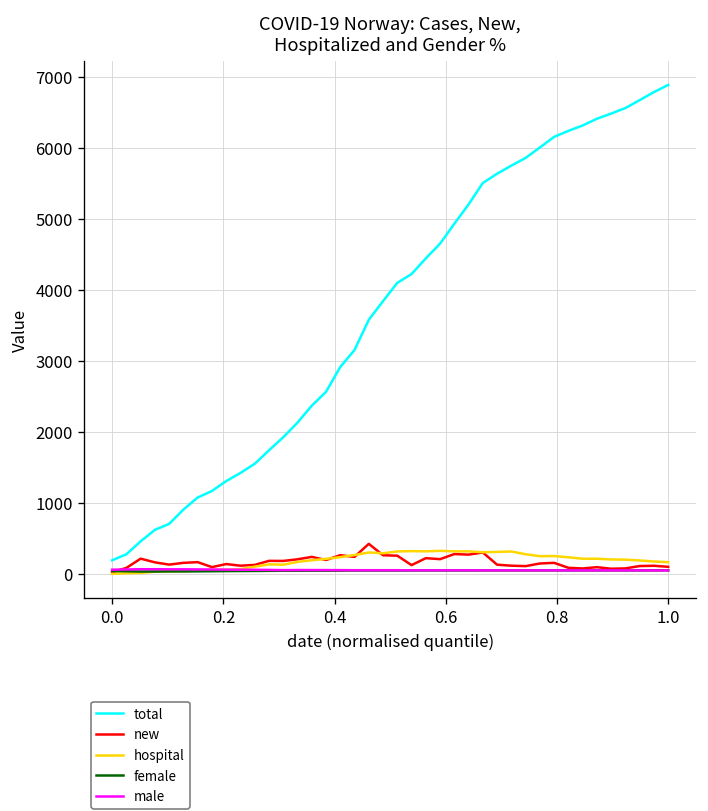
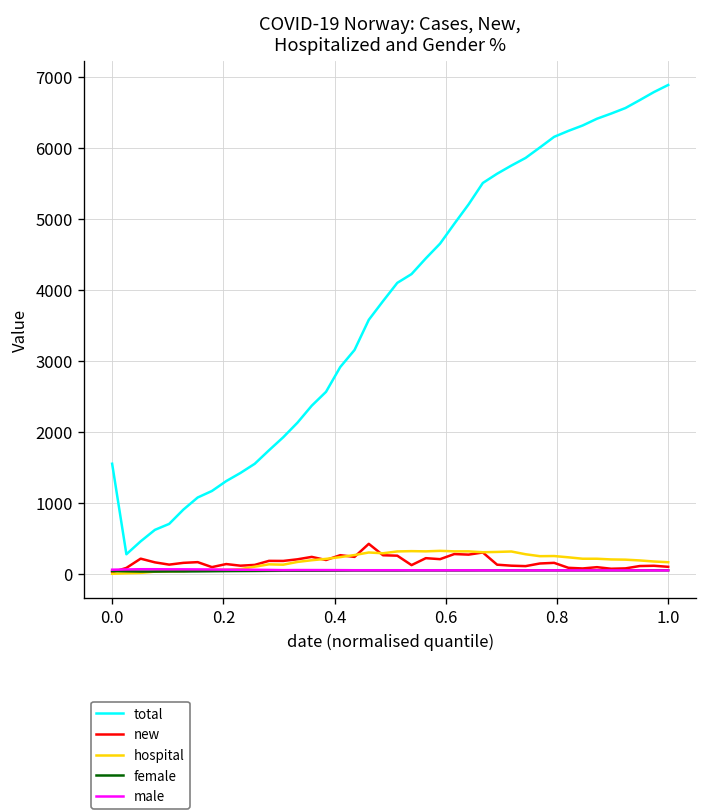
  {
    "total": {
-     "0.0": 200,
+     "0.0": 1600,
      "1.0": 6900
    },
    "new": {
      "1.0": 100
    },
    "hospital": {
      "1.0": 200
    }
  }
